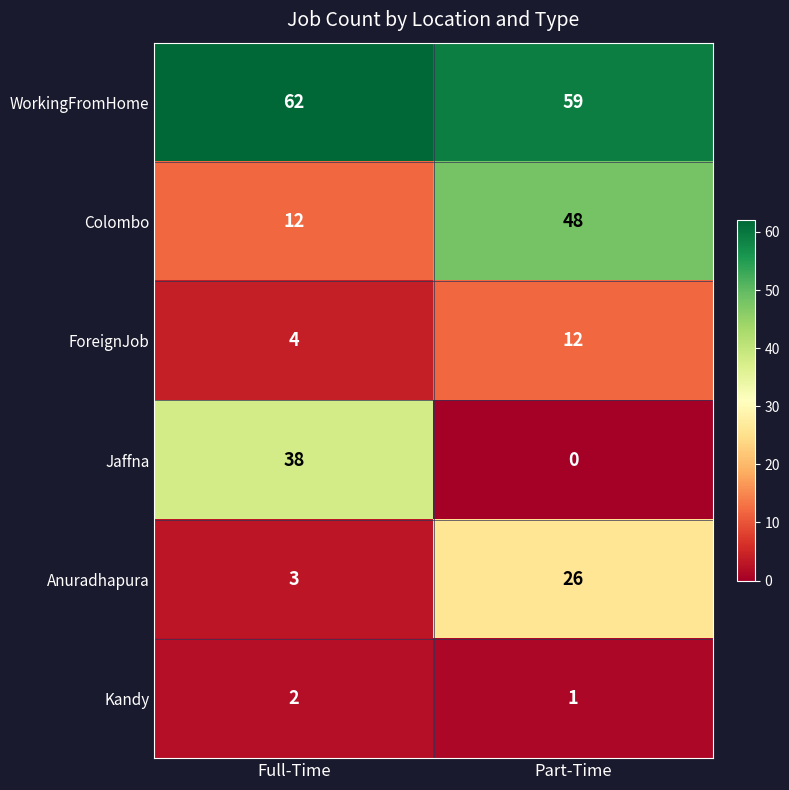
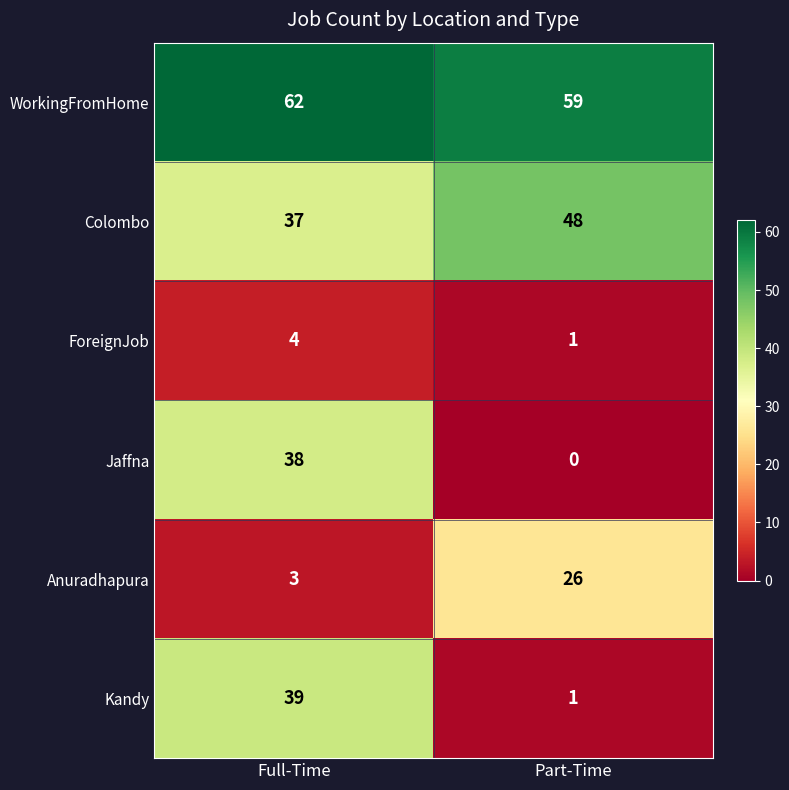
  {
    "WorkingFromHome": {
      "Full-Time": 62,
      "Part-Time": 59
    },
    "Colombo": {
-     "Full-Time": 12,
+     "Full-Time": 37,
      "Part-Time": 48
    },
    "ForeignJob": {
      "Full-Time": 4,
-     "Part-Time": 12
+     "Part-Time": 1
    },
    "Jaffna": {
      "Full-Time": 38,
      "Part-Time": 0
    },
    "Anuradhapura": {
      "Full-Time": 3,
      "Part-Time": 26
    },
    "Kandy": {
-     "Full-Time": 2,
+     "Full-Time": 39,
      "Part-Time": 1
    }
  }
